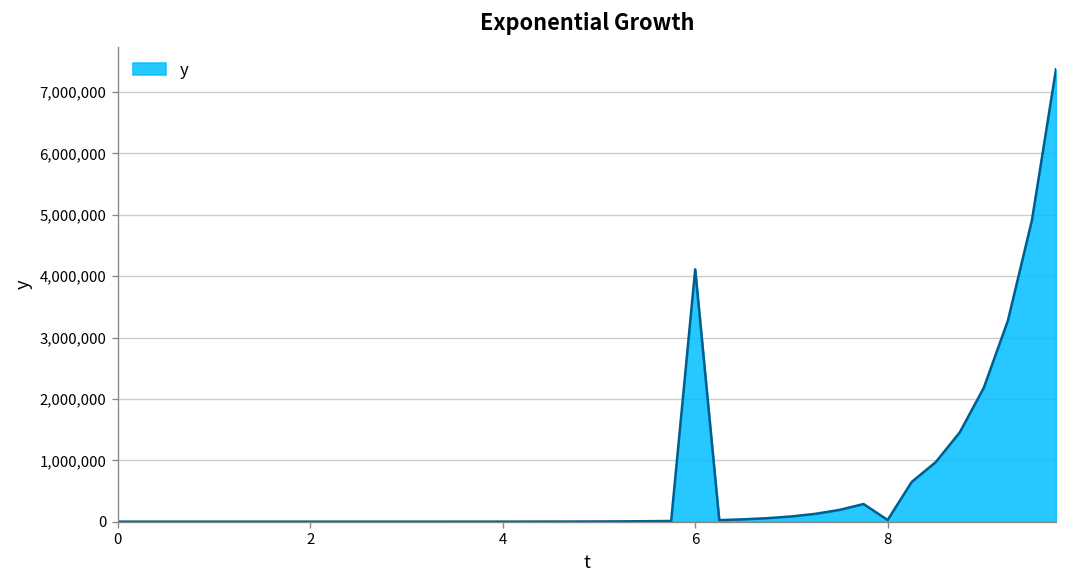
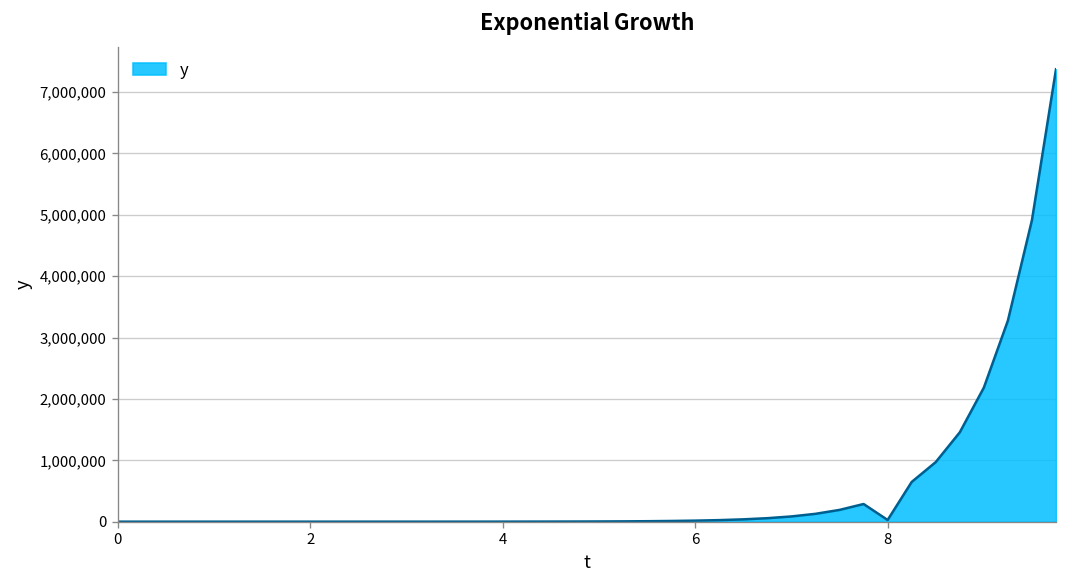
  {
    "0": "0",
    "2": "0",
    "4": "0",
-   "6": "4,100,000",
+   "6": "0",
    "8": "0"
  }
